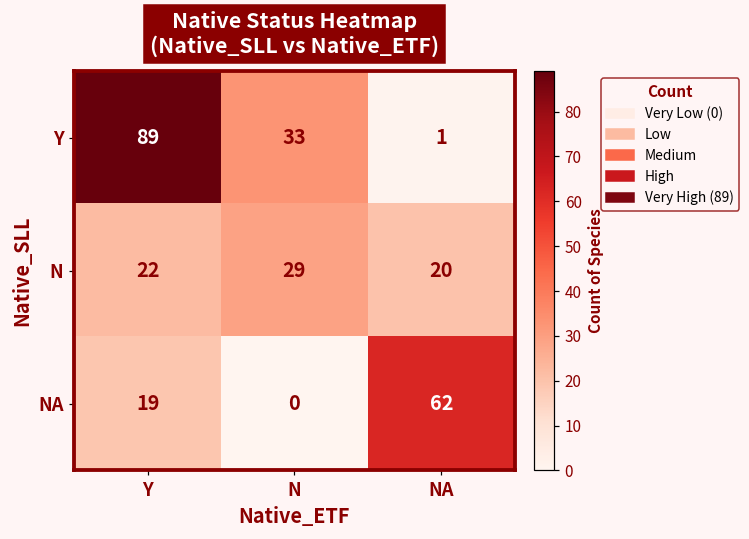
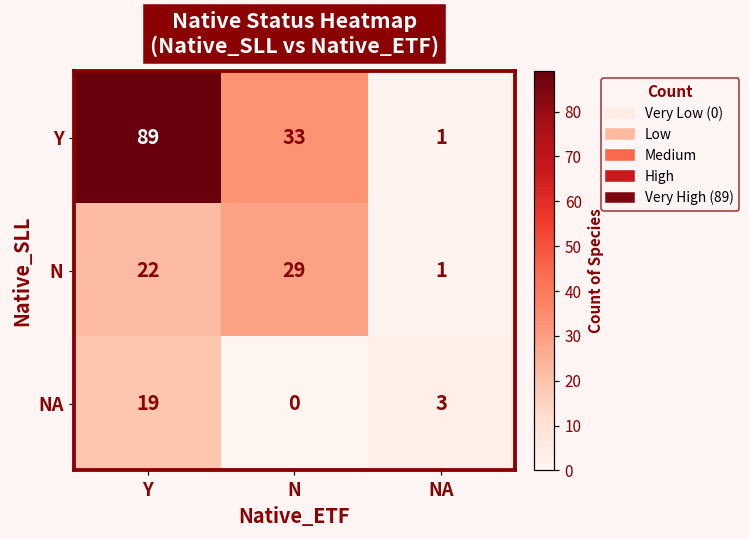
  {
    "Y": {
      "Y": 89,
      "N": 33,
      "NA": 1
    },
    "N": {
      "Y": 22,
      "N": 29,
-     "NA": 20
+     "NA": 1
    },
    "NA": {
      "Y": 19,
      "N": 0,
-     "NA": 62
+     "NA": 3
    }
  }
